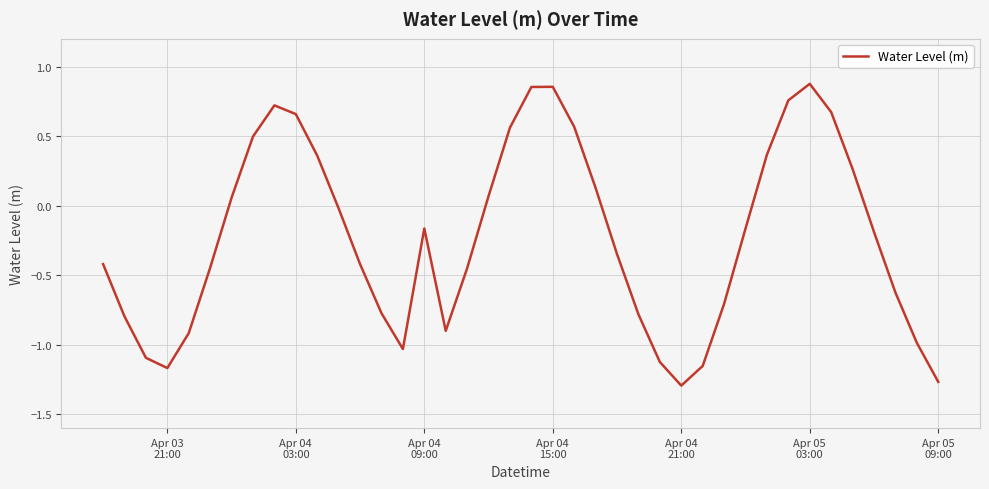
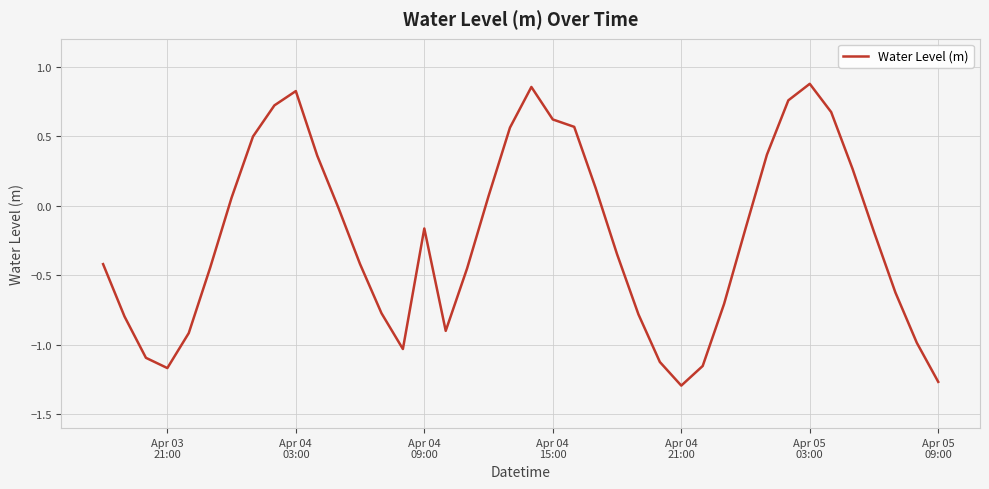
  {
    "Apr 03 21:00": -1.17,
-   "Apr 04 03:00": 0.66,
+   "Apr 04 03:00": 0.82,
    "Apr 04 09:00": -0.16,
-   "Apr 04 15:00": 0.85,
+   "Apr 04 15:00": 0.62,
    "Apr 04 21:00": -1.29,
    "Apr 05 03:00": 0.88,
    "Apr 05 09:00": -1.27
  }
